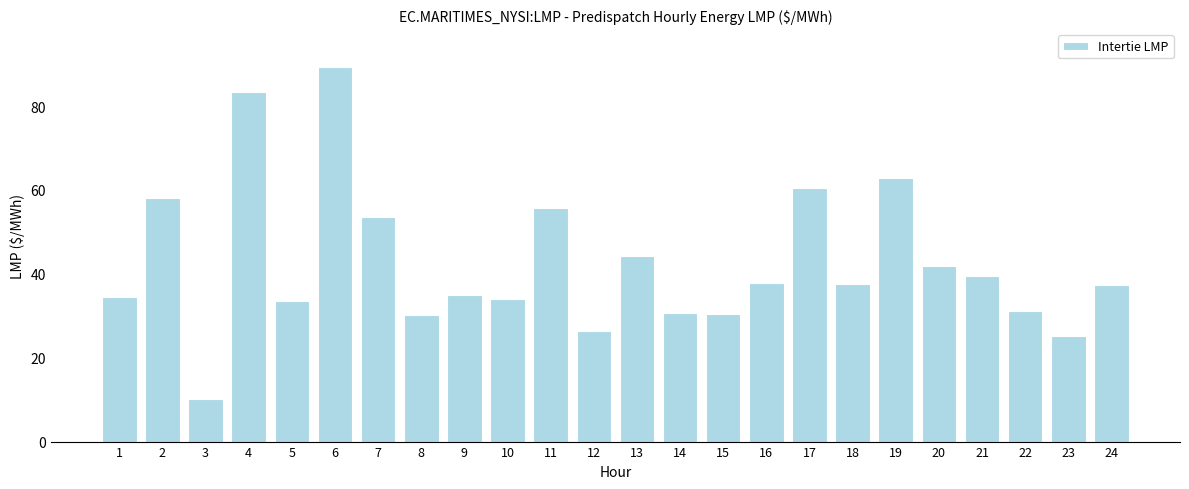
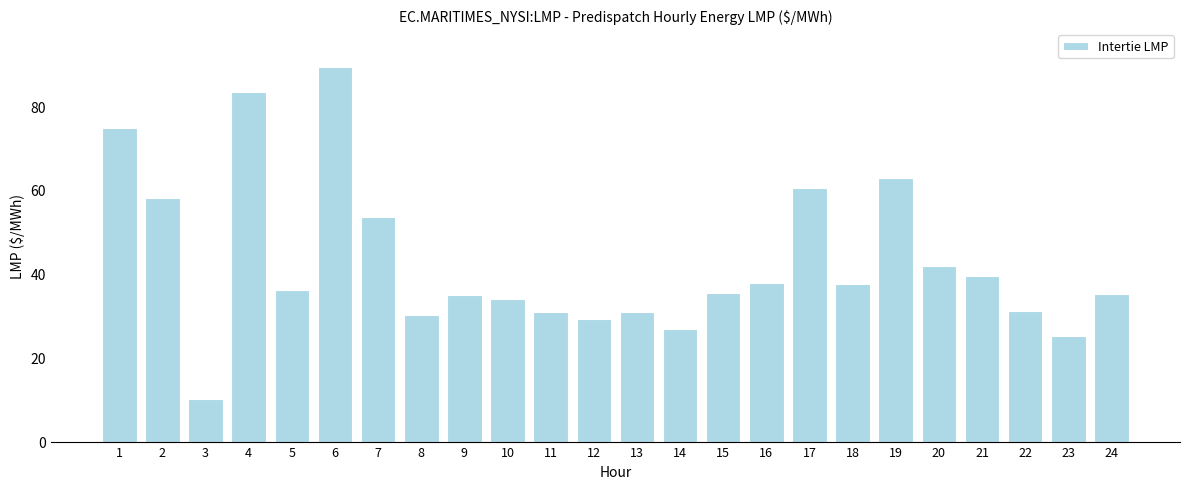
  {
-   "1": 35,
+   "1": 75,
    "2": 58,
    "3": 10,
    "4": 83,
-   "5": 33,
+   "5": 36,
    "6": 89,
    "7": 53,
    "8": 30,
    "9": 35,
    "10": 34,
-   "11": 56,
-   "12": 26,
-   "13": 44,
-   "14": 31,
-   "15": 30,
+   "11": 31,
+   "12": 29,
+   "13": 31,
+   "14": 27,
+   "15": 36,
    "16": 38,
    "17": 61,
    "18": 38,
    "19": 63,
    "20": 42,
    "21": 40,
    "22": 31,
    "23": 25,
-   "24": 37
+   "24": 35
  }
